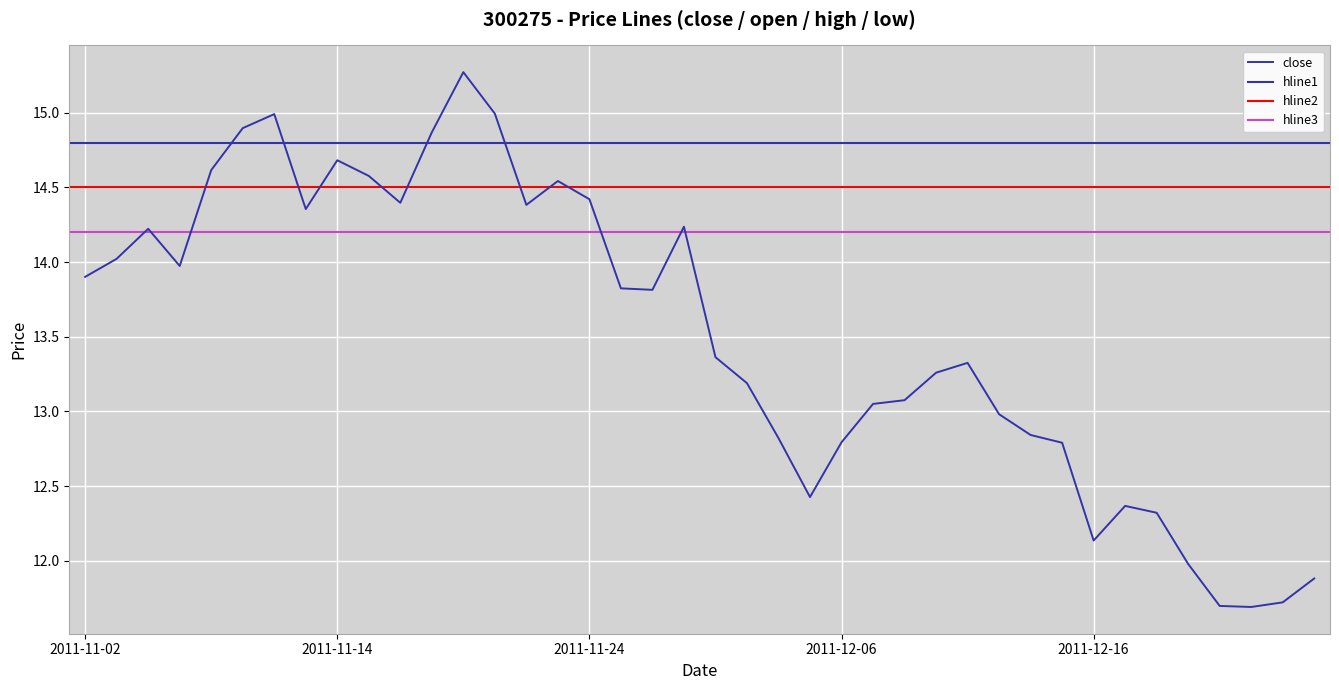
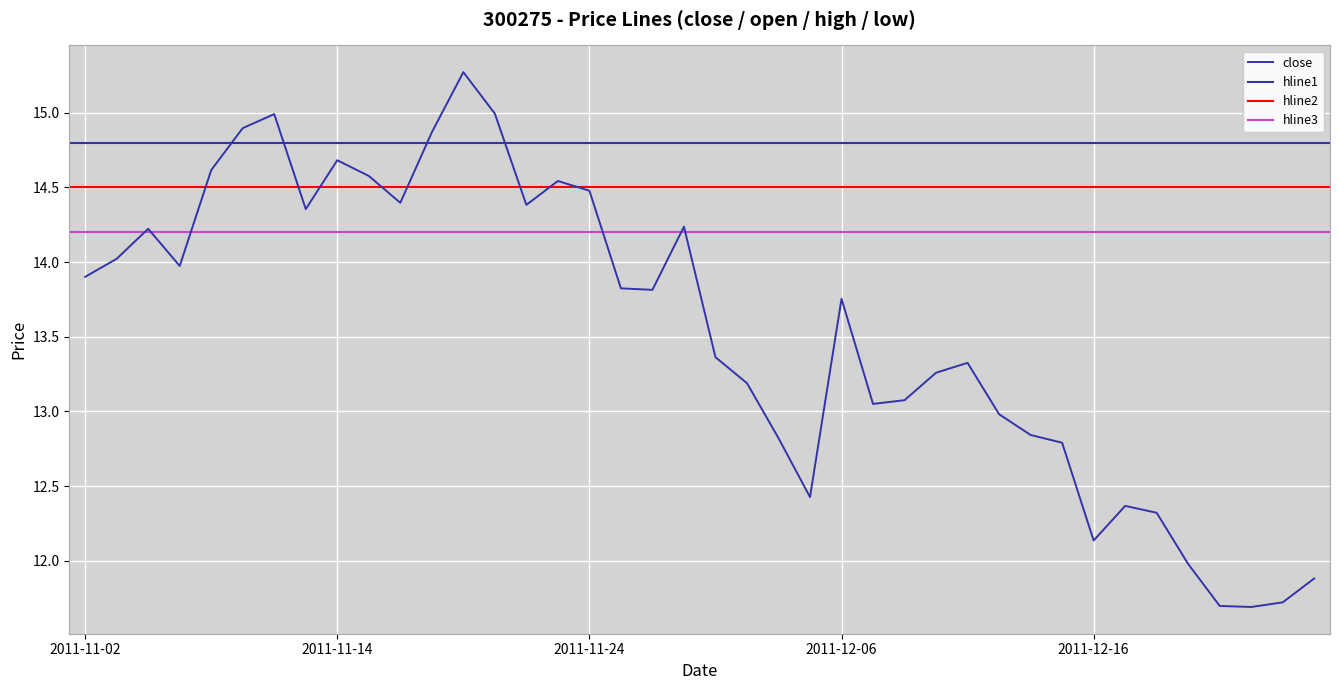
  {
    "2011-11-02": 13.90,
    "2011-11-14": 14.68,
-   "2011-11-24": 14.42,
-   "2011-12-06": 12.79,
+   "2011-11-24": 14.48,
+   "2011-12-06": 13.75,
    "2011-12-16": 12.14
  }
